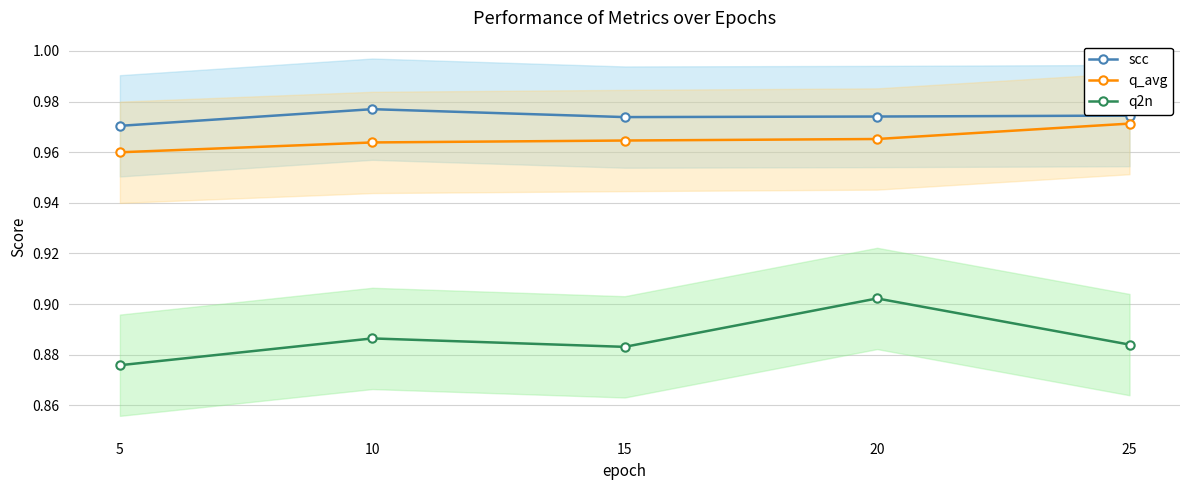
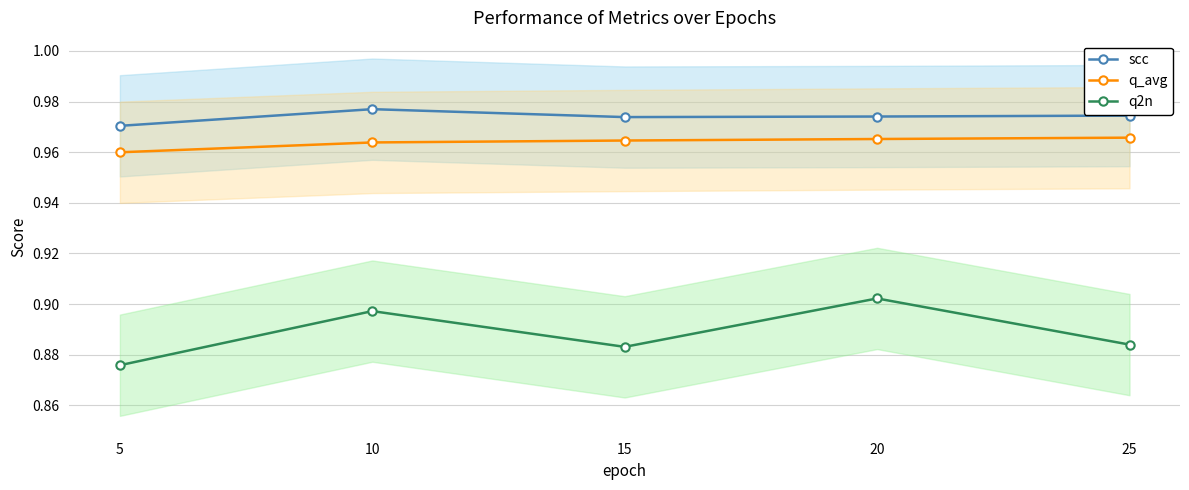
  {
    "scc": {
      "5": 0.970,
      "10": 0.977,
      "15": 0.974,
      "20": 0.974,
      "25": 0.974
    },
    "q_avg": {
      "5": 0.960,
      "10": 0.964,
      "15": 0.965,
      "20": 0.965,
-     "25": 0.971
+     "25": 0.966
    },
    "q2n": {
      "5": 0.876,
-     "10": 0.886,
+     "10": 0.897,
      "15": 0.883,
      "20": 0.902,
      "25": 0.884
    }
  }
